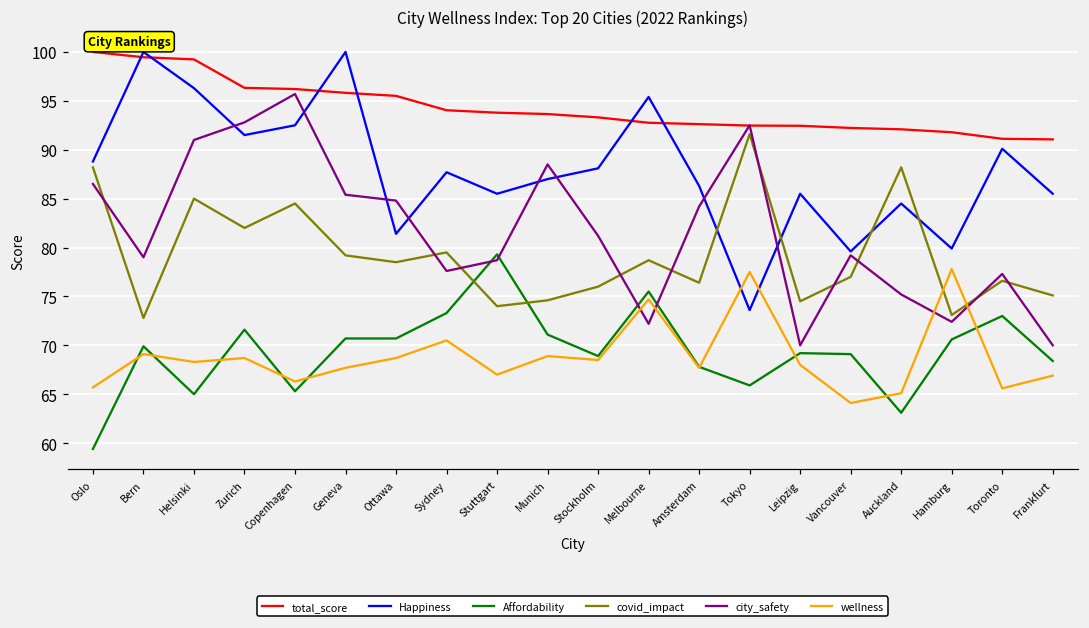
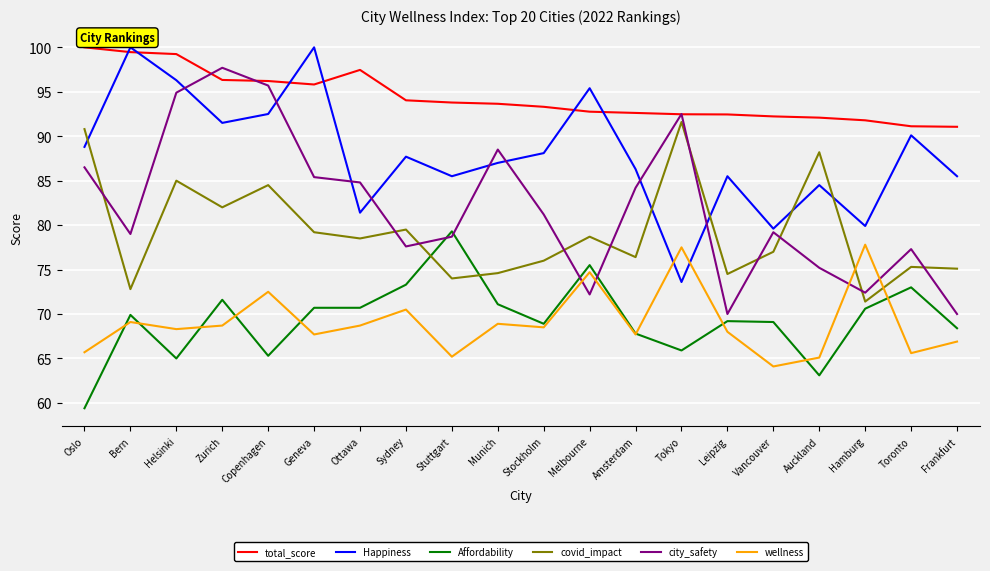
  {
    "total_score": {
      "Bern": 99,
      "Helsinki": 99,
      "Zurich": 96,
      "Copenhagen": 96,
      "Geneva": 96,
-     "Ottawa": 96,
+     "Ottawa": 97,
      "Sydney": 94,
      "Stuttgart": 94,
      "Munich": 94,
      "Stockholm": 93,
      "Melbourne": 93,
      "Amsterdam": 93,
      "Leipzig": 92,
      "Vancouver": 92,
      "Auckland": 92,
      "Hamburg": 92,
      "Toronto": 91,
      "Frankfurt": 91
    },
    "Happiness": {
      "Oslo": 89,
      "Helsinki": 96,
      "Zurich": 92,
      "Copenhagen": 93,
      "Geneva": 100,
      "Ottawa": 81,
      "Sydney": 88,
      "Stuttgart": 86,
      "Munich": 87,
      "Stockholm": 88,
      "Melbourne": 95,
      "Amsterdam": 86,
      "Tokyo": 74,
      "Leipzig": 86,
      "Vancouver": 80,
      "Auckland": 85,
      "Hamburg": 80,
      "Toronto": 90,
      "Frankfurt": 86
    },
    "Affordability": {
      "Oslo": 59,
      "Bern": 70,
      "Helsinki": 65,
      "Zurich": 72,
      "Copenhagen": 65,
      "Geneva": 71,
      "Ottawa": 71,
      "Sydney": 73,
      "Stuttgart": 79,
      "Munich": 71,
      "Stockholm": 69,
      "Melbourne": 76,
      "Tokyo": 66,
      "Leipzig": 69,
      "Vancouver": 69,
      "Auckland": 63,
      "Hamburg": 71,
      "Toronto": 73,
      "Frankfurt": 68
    },
    "covid_impact": {
-     "Oslo": 88,
+     "Oslo": 91,
      "Bern": 73,
      "Helsinki": 85,
      "Zurich": 82,
      "Copenhagen": 85,
      "Geneva": 79,
      "Ottawa": 79,
      "Sydney": 80,
      "Stuttgart": 74,
      "Munich": 75,
      "Stockholm": 76,
      "Melbourne": 79,
      "Amsterdam": 76,
      "Tokyo": 92,
      "Leipzig": 75,
      "Vancouver": 77,
      "Auckland": 88,
-     "Hamburg": 73,
-     "Toronto": 77,
+     "Hamburg": 71,
+     "Toronto": 75,
      "Frankfurt": 75
    },
    "city_safety": {
      "Oslo": 87,
      "Bern": 79,
-     "Helsinki": 91,
-     "Zurich": 93,
+     "Helsinki": 95,
+     "Zurich": 98,
      "Copenhagen": 96,
      "Geneva": 85,
      "Ottawa": 85,
      "Sydney": 78,
      "Stuttgart": 79,
      "Munich": 89,
      "Stockholm": 81,
      "Melbourne": 72,
      "Amsterdam": 84,
      "Leipzig": 70,
      "Vancouver": 79,
      "Auckland": 75,
      "Hamburg": 72,
      "Toronto": 77,
      "Frankfurt": 70
    },
    "wellness": {
      "Oslo": 66,
      "Bern": 69,
      "Helsinki": 68,
      "Zurich": 69,
-     "Copenhagen": 66,
+     "Copenhagen": 73,
      "Geneva": 68,
      "Ottawa": 69,
      "Sydney": 71,
-     "Stuttgart": 67,
+     "Stuttgart": 65,
      "Munich": 69,
      "Stockholm": 69,
      "Melbourne": 75,
      "Tokyo": 78,
      "Leipzig": 68,
      "Vancouver": 64,
      "Auckland": 65,
      "Hamburg": 78,
      "Toronto": 66,
      "Frankfurt": 67
    }
  }
